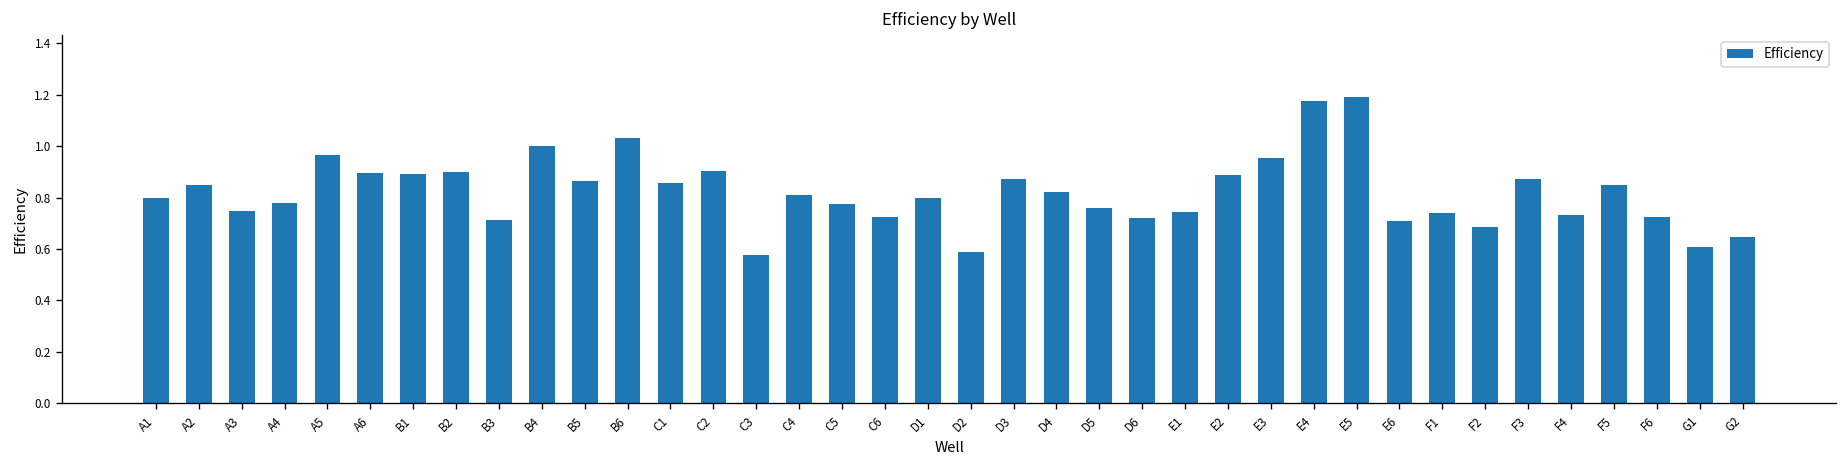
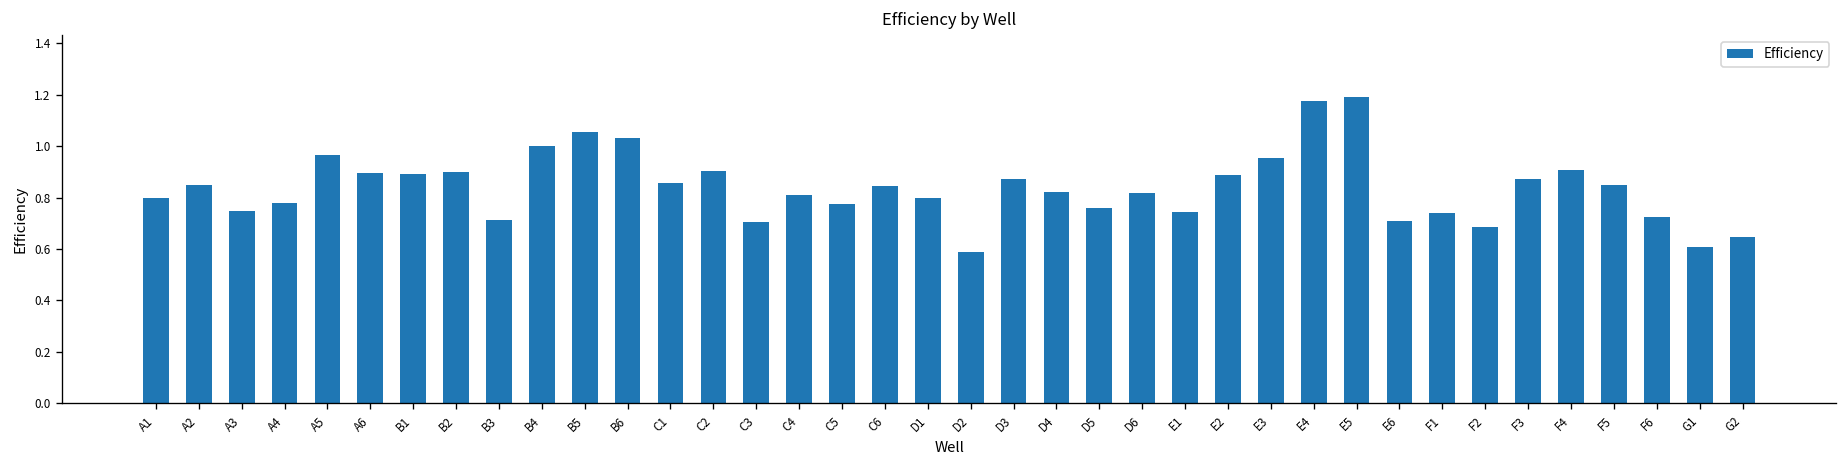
  {
    "A1": 0.80,
    "A2": 0.85,
    "A3": 0.75,
    "A4": 0.78,
    "A5": 0.97,
    "A6": 0.90,
    "B1": 0.89,
    "B2": 0.90,
    "B3": 0.71,
    "B4": 1.00,
-   "B5": 0.87,
+   "B5": 1.05,
    "B6": 1.03,
    "C1": 0.86,
    "C2": 0.90,
-   "C3": 0.57,
+   "C3": 0.71,
    "C4": 0.81,
    "C5": 0.77,
-   "C6": 0.72,
+   "C6": 0.84,
    "D1": 0.80,
    "D2": 0.59,
    "D3": 0.87,
    "D4": 0.82,
    "D5": 0.76,
-   "D6": 0.72,
+   "D6": 0.82,
    "E1": 0.74,
    "E2": 0.89,
    "E3": 0.96,
    "E4": 1.18,
    "E5": 1.19,
    "E6": 0.71,
    "F1": 0.74,
    "F2": 0.68,
    "F3": 0.87,
-   "F4": 0.73,
+   "F4": 0.91,
    "F5": 0.85,
    "F6": 0.72,
    "G1": 0.61,
    "G2": 0.65
  }
